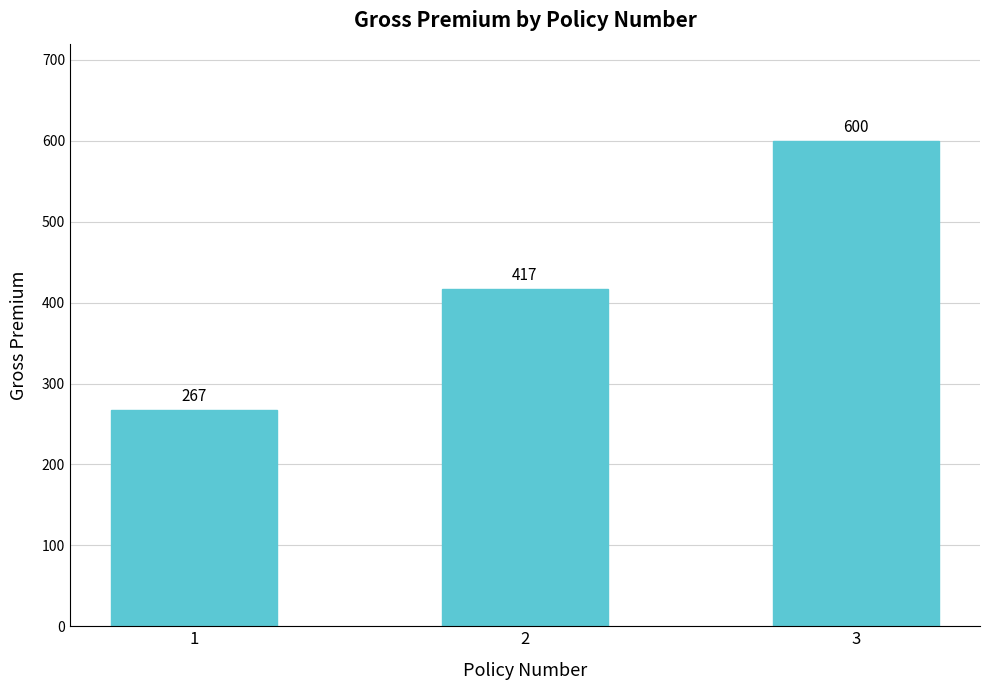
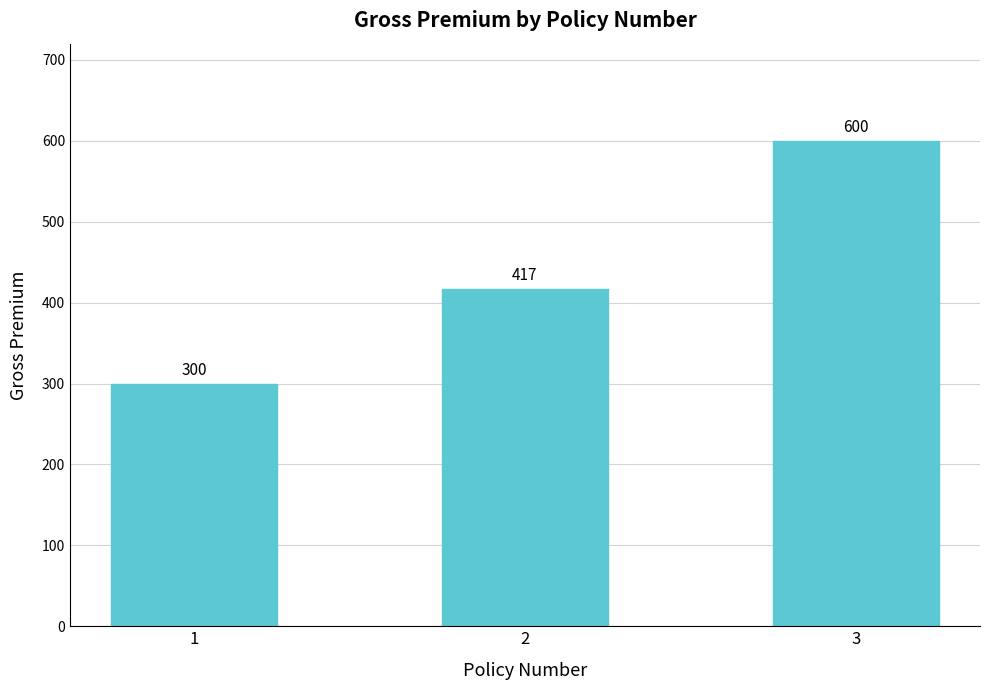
  {
-   "1": 267,
+   "1": 300,
    "2": 417,
    "3": 600
  }
